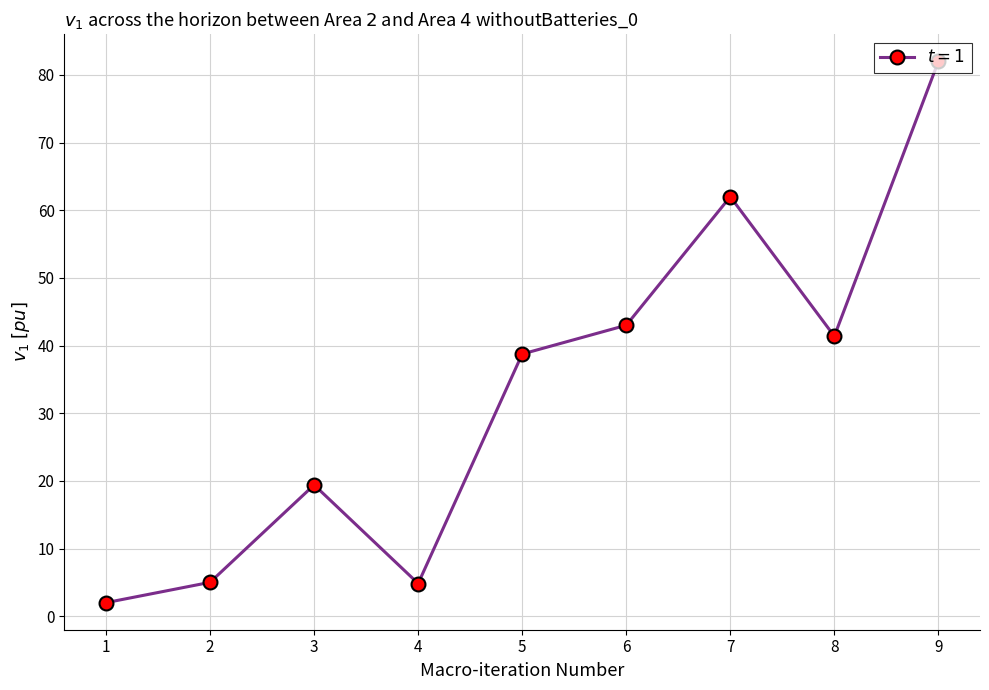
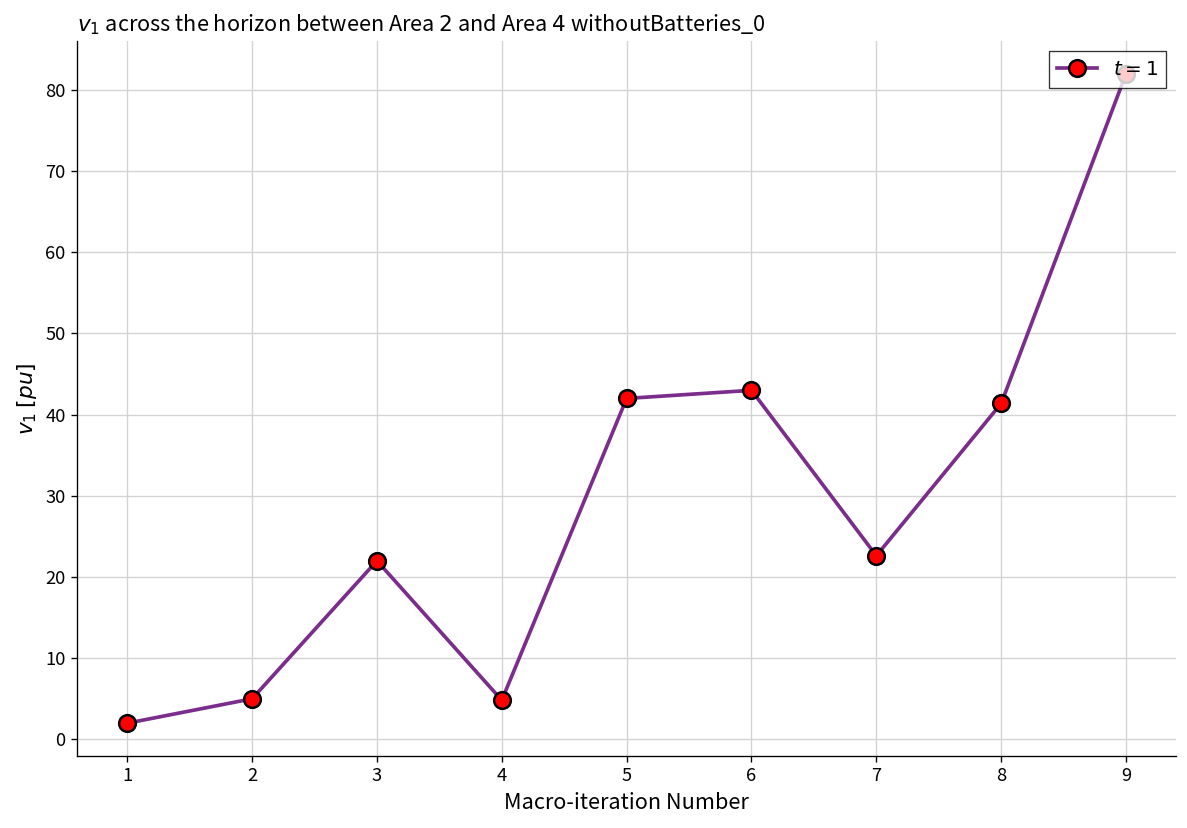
  {
    "1": 2,
    "2": 5,
-   "3": 19,
+   "3": 22,
    "4": 5,
-   "5": 39,
+   "5": 42,
    "6": 43,
-   "7": 62,
+   "7": 23,
    "8": 41
  }
